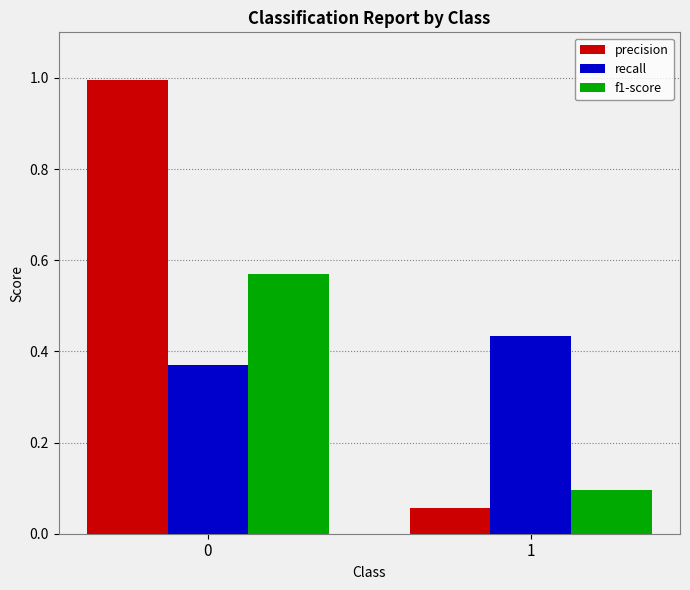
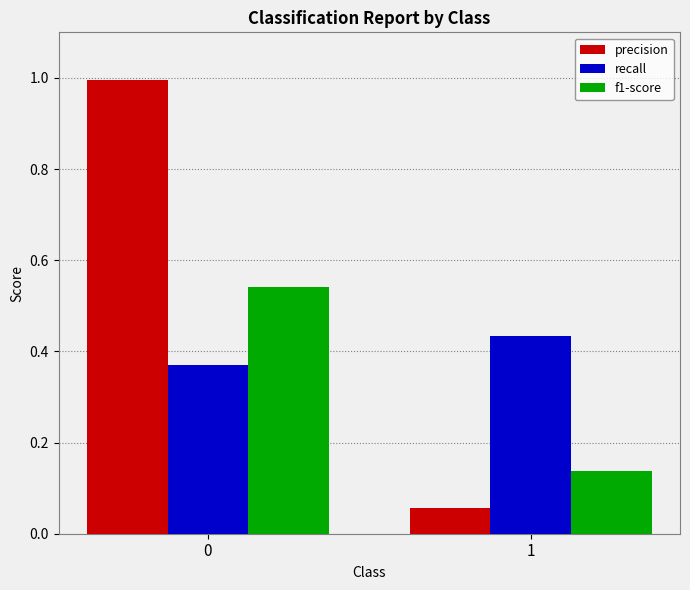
  {
    "precision": {
      "0": 0.99,
      "1": 0.06
    },
    "recall": {
      "0": 0.37,
      "1": 0.43
    },
    "f1-score": {
-     "0": 0.57,
-     "1": 0.10
+     "0": 0.54,
+     "1": 0.14
    }
  }
